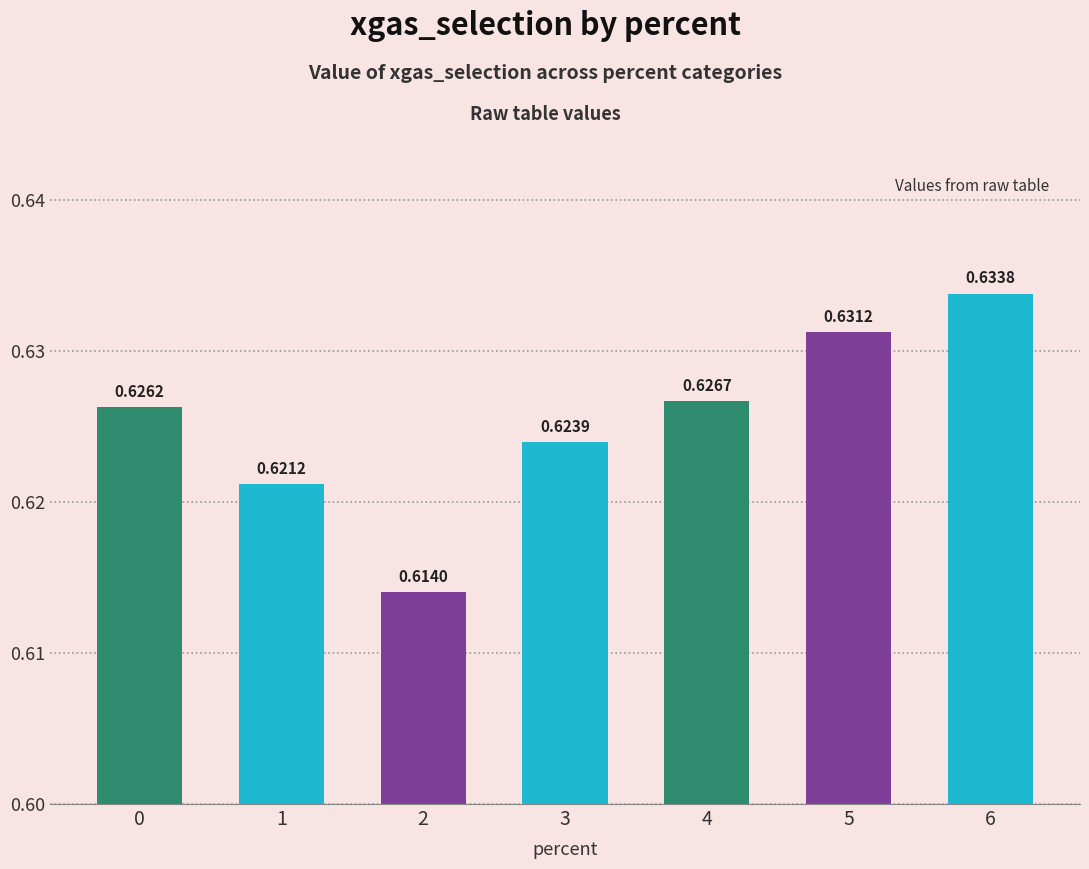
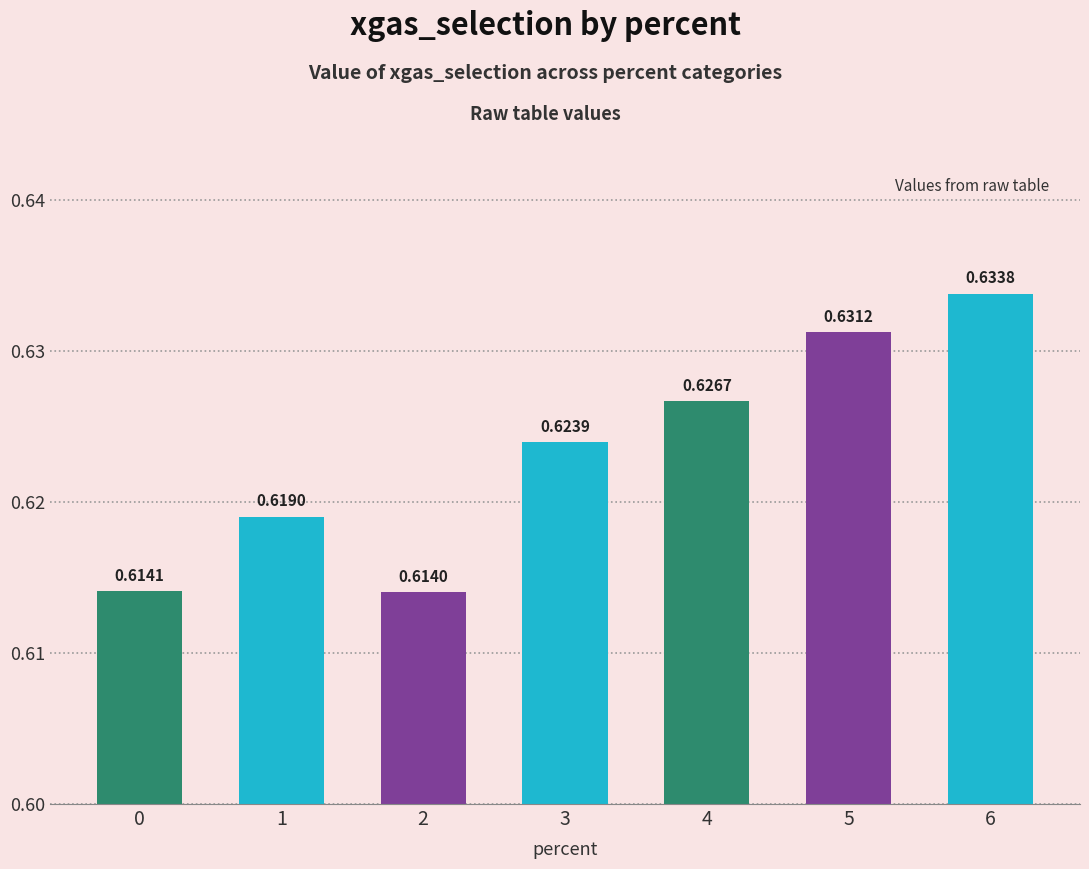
  {
-   "0": 0.6262,
-   "1": 0.6212,
+   "0": 0.6141,
+   "1": 0.6190,
    "2": 0.6140,
    "3": 0.6239,
    "4": 0.6267,
    "5": 0.6312,
    "6": 0.6338
  }
